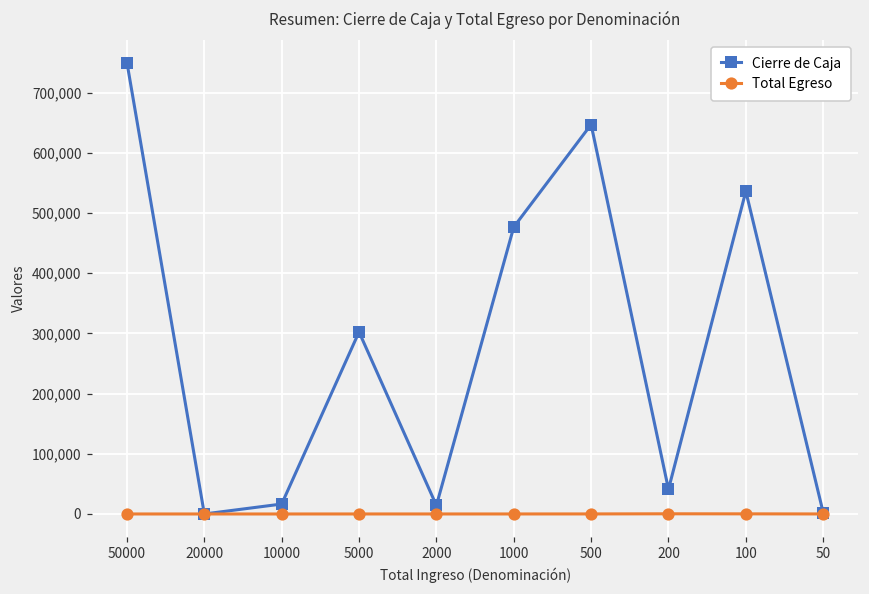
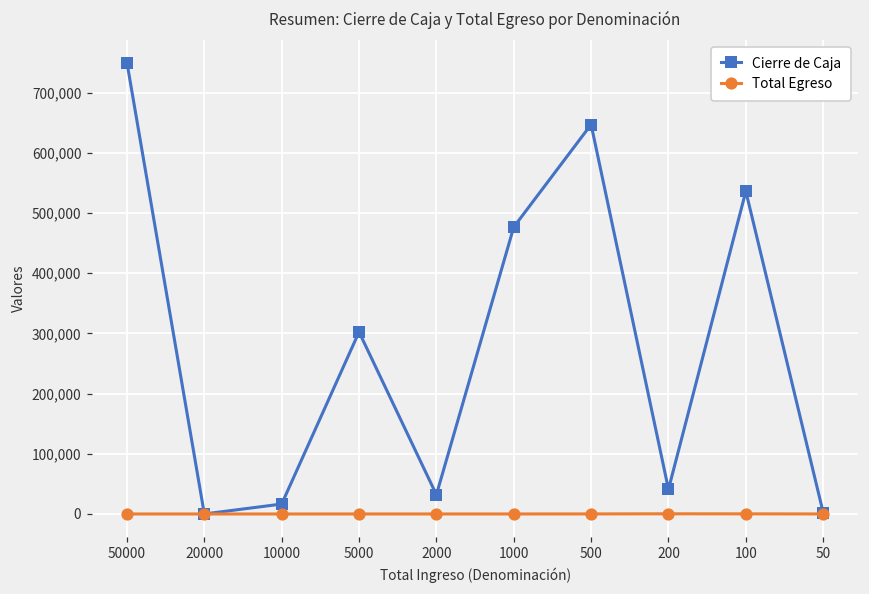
  {
    "Cierre de Caja": {
      "50000": "750,000",
      "10000": "20,000",
      "5000": "300,000",
-     "2000": "10,000",
+     "2000": "30,000",
      "1000": "480,000",
      "500": "650,000",
      "200": "40,000",
      "100": "540,000"
    },
    "Total Egreso": {
      "50000": "0",
      "10000": "0",
      "5000": "0",
      "2000": "0",
      "1000": "0",
      "500": "0",
      "200": "0",
      "100": "0"
    }
  }
